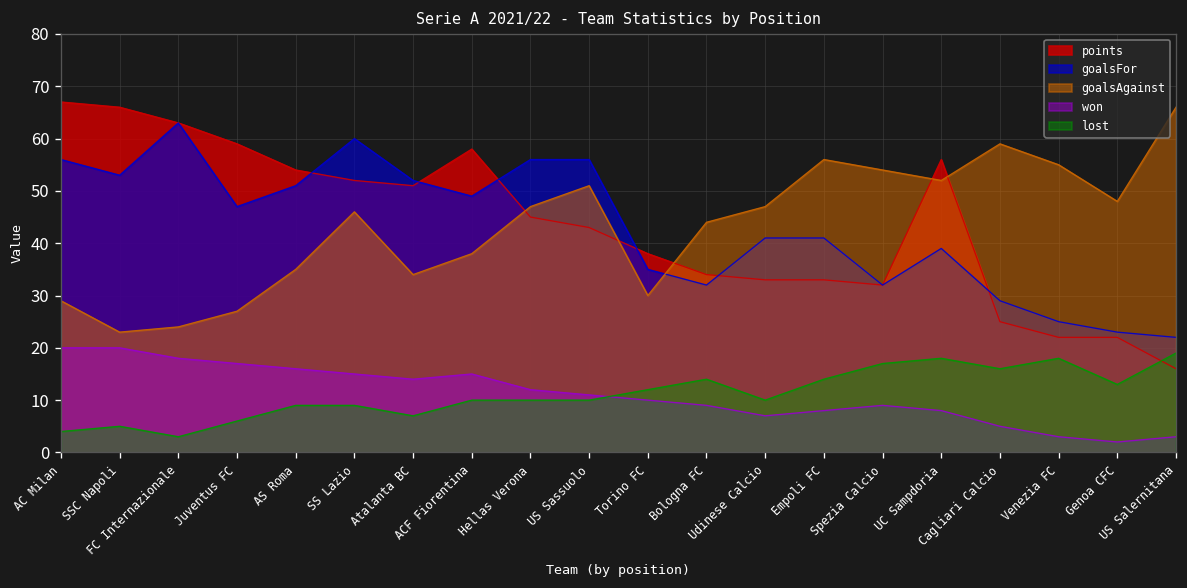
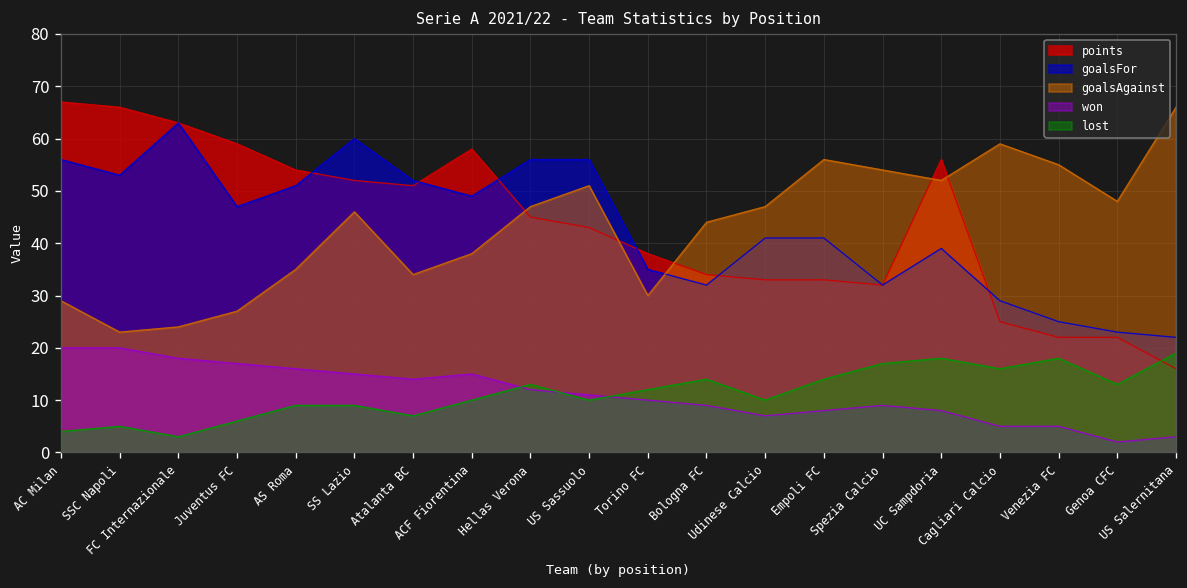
  {
    "points": {
      "AC Milan": 67,
      "SSC Napoli": 66,
      "Juventus FC": 59,
      "AS Roma": 54,
      "SS Lazio": 52,
      "Atalanta BC": 51,
      "ACF Fiorentina": 58,
      "Hellas Verona": 45,
      "US Sassuolo": 43,
      "Torino FC": 38,
      "Bologna FC": 34,
      "Udinese Calcio": 33,
      "Empoli FC": 33,
      "UC Sampdoria": 56,
      "Cagliari Calcio": 25,
      "Venezia FC": 22,
      "Genoa CFC": 22,
      "US Salernitana": 16
    },
    "goalsFor": {
      "AC Milan": 56,
      "SSC Napoli": 53,
      "Juventus FC": 47,
      "AS Roma": 51,
      "SS Lazio": 60,
      "Atalanta BC": 52,
      "ACF Fiorentina": 49,
      "Hellas Verona": 56,
      "US Sassuolo": 56,
      "Torino FC": 35,
      "Bologna FC": 32,
      "Udinese Calcio": 41,
      "Empoli FC": 41,
      "UC Sampdoria": 39,
      "Cagliari Calcio": 29,
      "Venezia FC": 25,
      "Genoa CFC": 23,
      "US Salernitana": 22
    },
    "goalsAgainst": {
      "AC Milan": 29,
      "SSC Napoli": 23,
      "FC Internazionale": 24,
      "Juventus FC": 27,
      "AS Roma": 35,
      "SS Lazio": 46,
      "Atalanta BC": 34,
      "ACF Fiorentina": 38,
      "Hellas Verona": 47,
      "US Sassuolo": 51,
      "Torino FC": 30,
      "Bologna FC": 44,
      "Udinese Calcio": 47,
      "Empoli FC": 56,
      "Spezia Calcio": 54,
      "UC Sampdoria": 52,
      "Cagliari Calcio": 59,
      "Venezia FC": 55,
      "Genoa CFC": 48,
      "US Salernitana": 66
    },
    "won": {
      "AC Milan": 20,
      "SSC Napoli": 20,
      "FC Internazionale": 18,
      "Juventus FC": 17,
      "AS Roma": 16,
      "SS Lazio": 15,
      "Atalanta BC": 14,
      "ACF Fiorentina": 15,
      "Hellas Verona": 12,
      "US Sassuolo": 11,
      "Torino FC": 10,
      "Bologna FC": 9,
      "Udinese Calcio": 7,
      "Empoli FC": 8,
      "Spezia Calcio": 9,
      "UC Sampdoria": 8,
      "Cagliari Calcio": 5,
-     "Venezia FC": 3,
+     "Venezia FC": 5,
      "Genoa CFC": 2,
      "US Salernitana": 3
    },
    "lost": {
      "AC Milan": 4,
      "SSC Napoli": 5,
      "FC Internazionale": 3,
      "Juventus FC": 6,
      "AS Roma": 9,
      "SS Lazio": 9,
      "Atalanta BC": 7,
      "ACF Fiorentina": 10,
-     "Hellas Verona": 10,
+     "Hellas Verona": 13,
      "US Sassuolo": 10,
      "Torino FC": 12,
      "Bologna FC": 14,
      "Udinese Calcio": 10,
      "Empoli FC": 14,
      "Spezia Calcio": 17,
      "UC Sampdoria": 18,
      "Cagliari Calcio": 16,
      "Venezia FC": 18,
      "Genoa CFC": 13,
      "US Salernitana": 19
    }
  }
